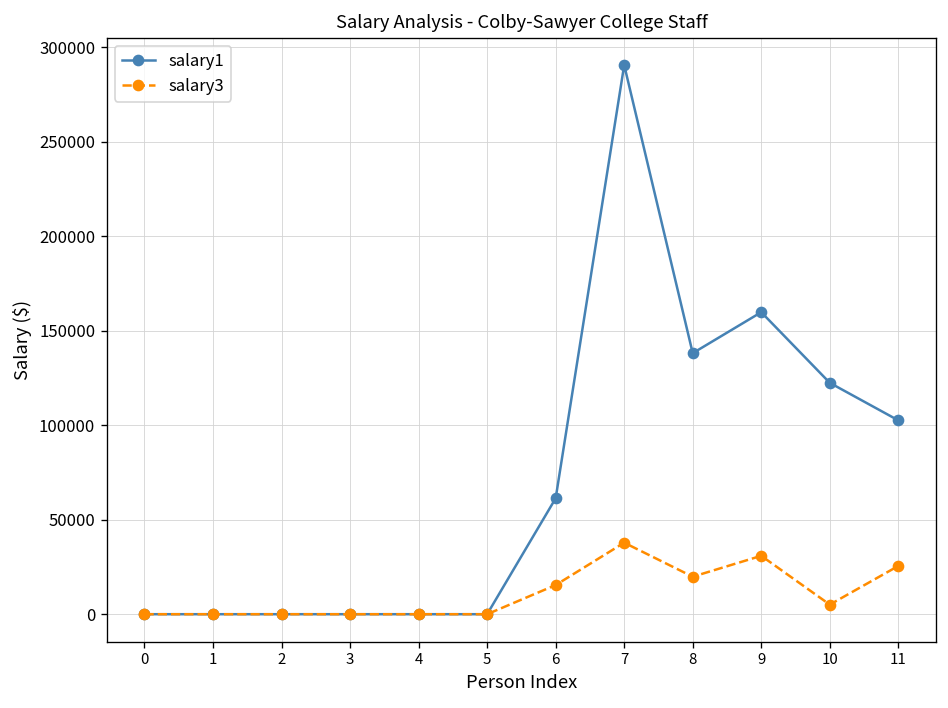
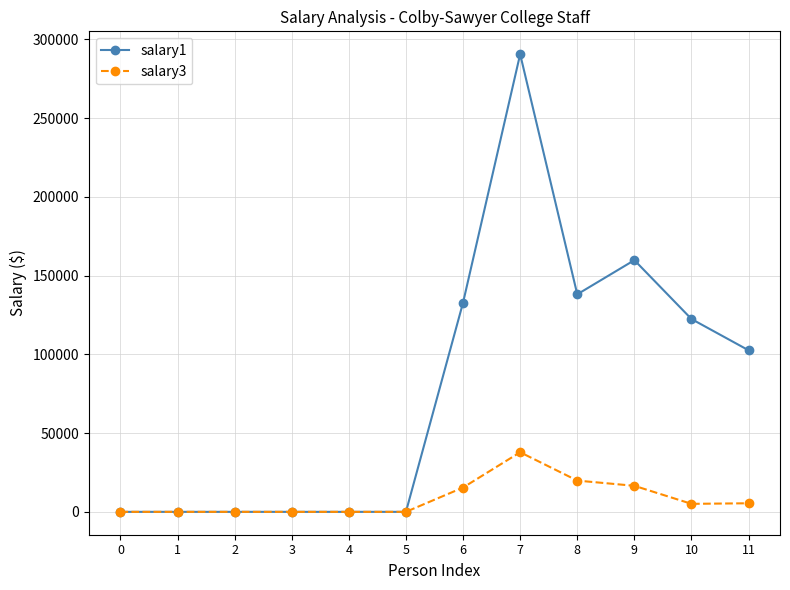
  {
    "salary1": {
-     "6": 61000,
+     "6": 133000,
      "7": 291000,
      "8": 138000,
      "9": 160000,
      "10": 122000,
      "11": 103000
    },
    "salary3": {
      "6": 15000,
      "7": 38000,
      "8": 20000,
-     "9": 31000,
+     "9": 17000,
      "10": 5000,
-     "11": 26000
+     "11": 5000
    }
  }
